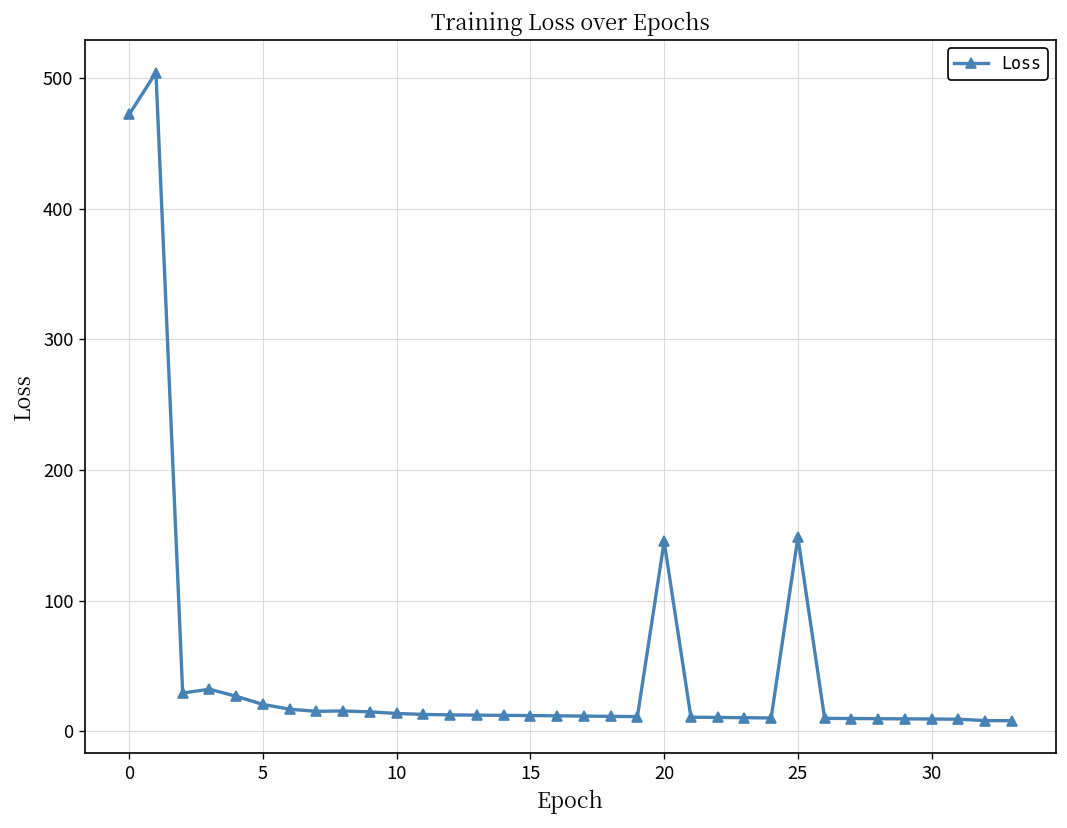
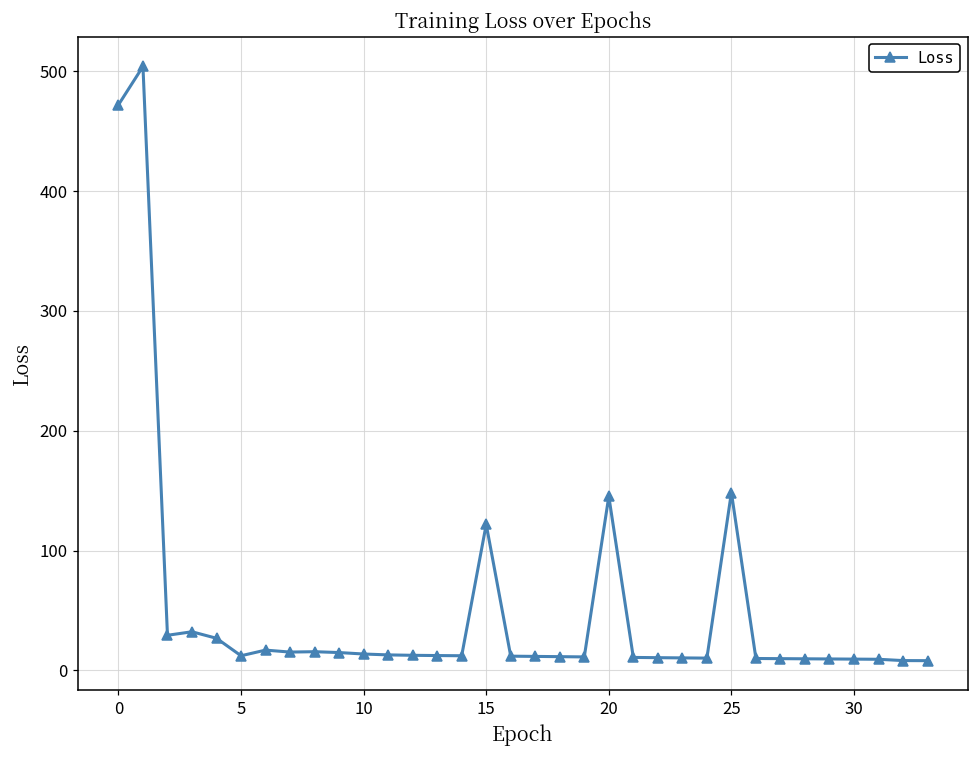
  {
    "0": 472,
-   "5": 21,
+   "5": 12,
    "10": 14,
-   "15": 12,
+   "15": 122,
    "20": 145,
    "25": 148,
    "30": 9
  }
